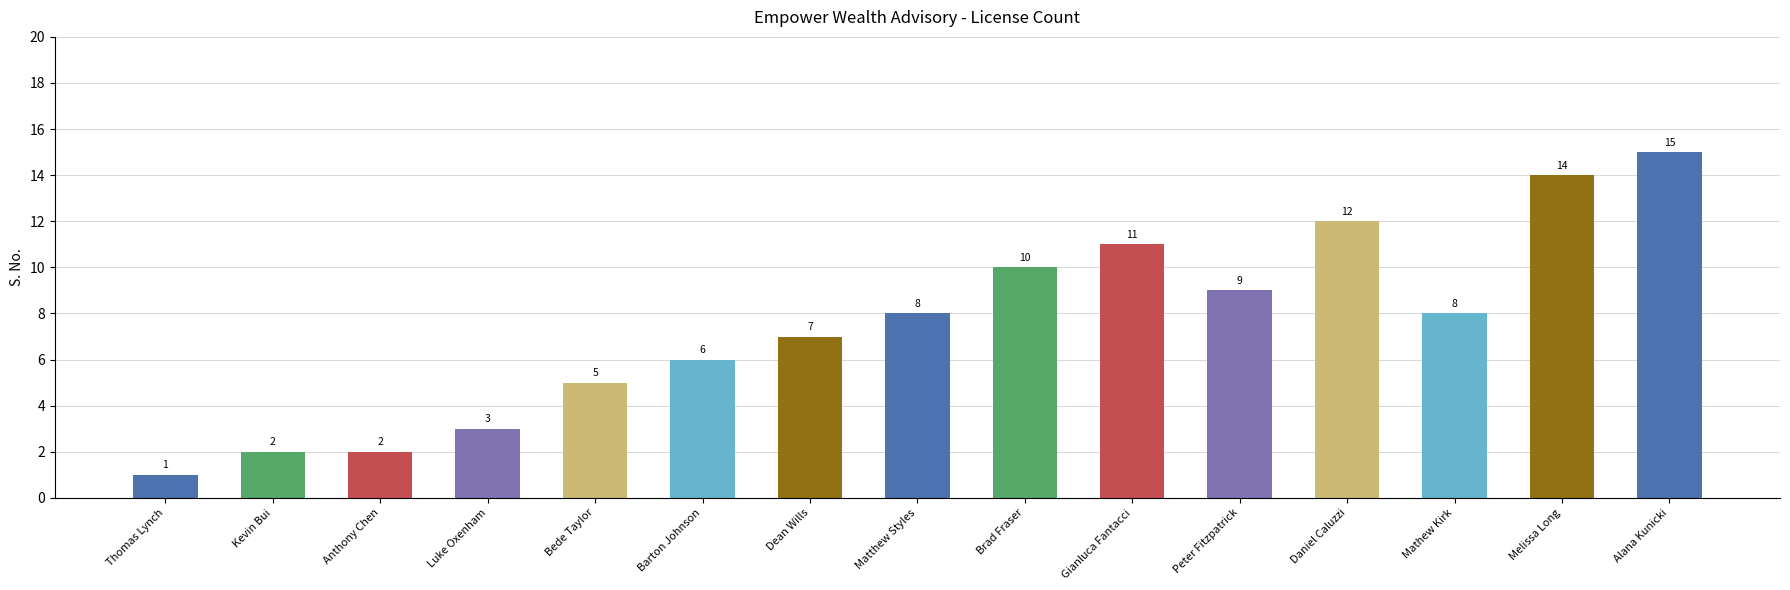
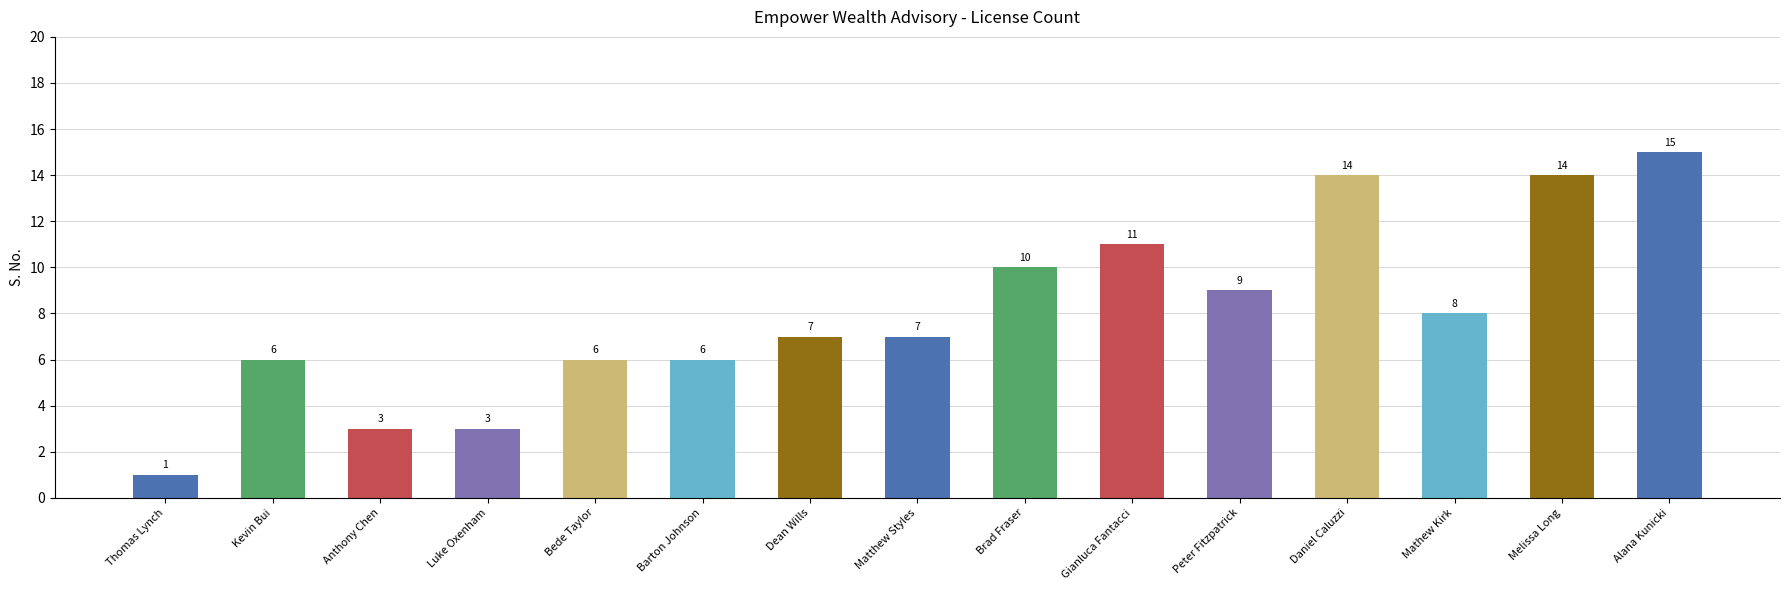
  {
    "Thomas Lynch": 1,
-   "Kevin Bui": 2,
-   "Anthony Chen": 2,
+   "Kevin Bui": 6,
+   "Anthony Chen": 3,
    "Luke Oxenham": 3,
-   "Bede Taylor": 5,
+   "Bede Taylor": 6,
    "Barton Johnson": 6,
    "Dean Wills": 7,
-   "Matthew Styles": 8,
+   "Matthew Styles": 7,
    "Brad Fraser": 10,
    "Gianluca Fantacci": 11,
    "Peter Fitzpatrick": 9,
-   "Daniel Caluzzi": 12,
+   "Daniel Caluzzi": 14,
    "Mathew Kirk": 8,
    "Melissa Long": 14,
    "Alana Kunicki": 15
  }
